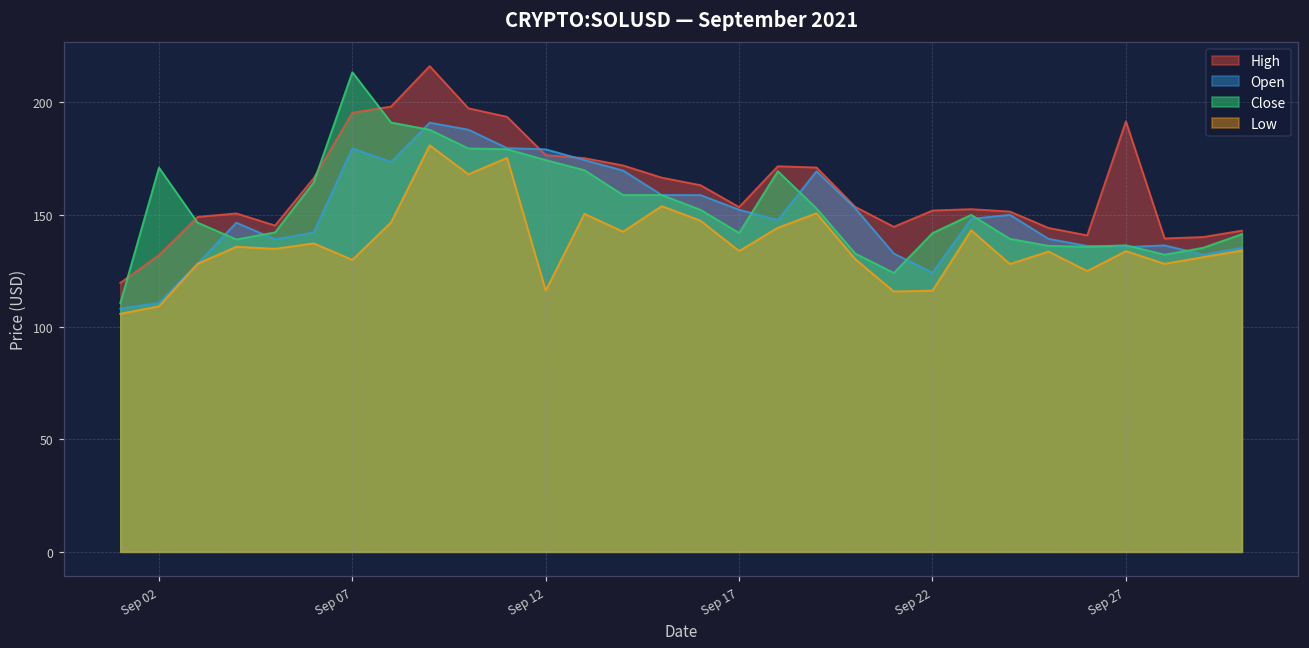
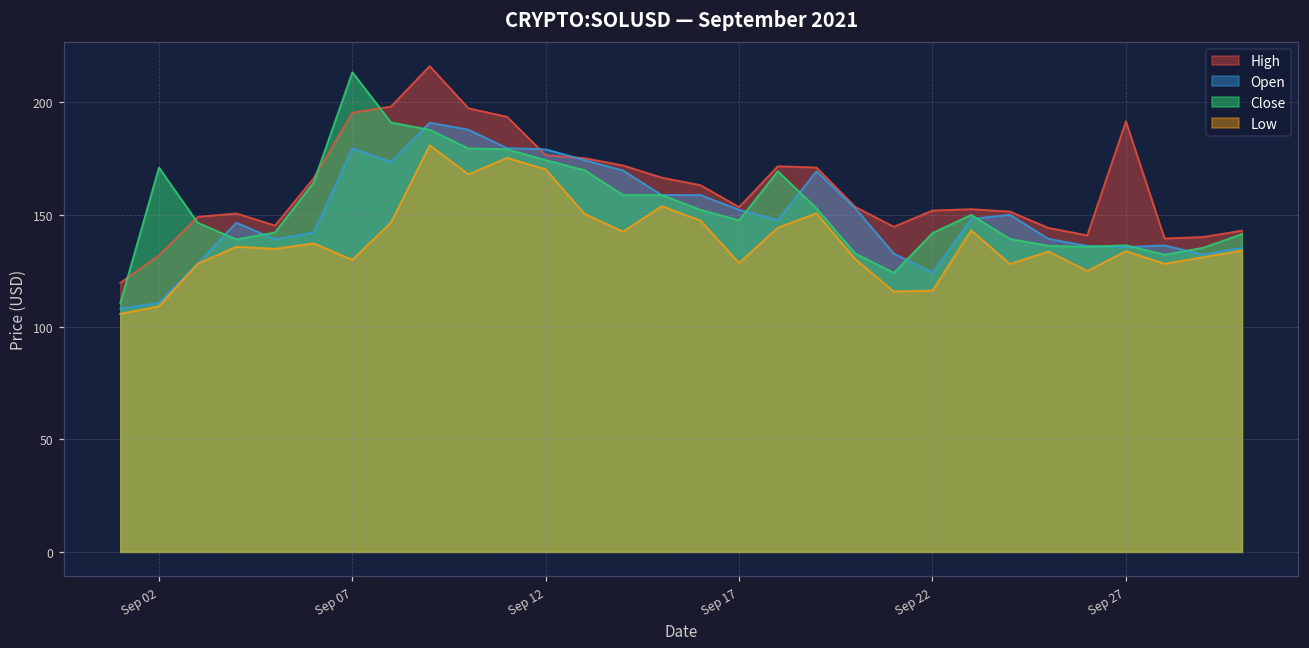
  {
    "High": {
      "Sep 02": 132,
      "Sep 07": 195,
      "Sep 12": 176,
      "Sep 22": 152,
      "Sep 27": 192
    },
    "Open": {
      "Sep 02": 111,
      "Sep 07": 180,
      "Sep 12": 179,
      "Sep 22": 124
    },
    "Close": {
      "Sep 02": 171,
      "Sep 07": 213,
      "Sep 12": 174,
-     "Sep 17": 142,
+     "Sep 17": 148,
      "Sep 22": 142
    },
    "Low": {
      "Sep 02": 109,
      "Sep 07": 130,
-     "Sep 12": 116,
-     "Sep 17": 134,
+     "Sep 12": 170,
+     "Sep 17": 129,
      "Sep 22": 116,
      "Sep 27": 134
    }
  }
